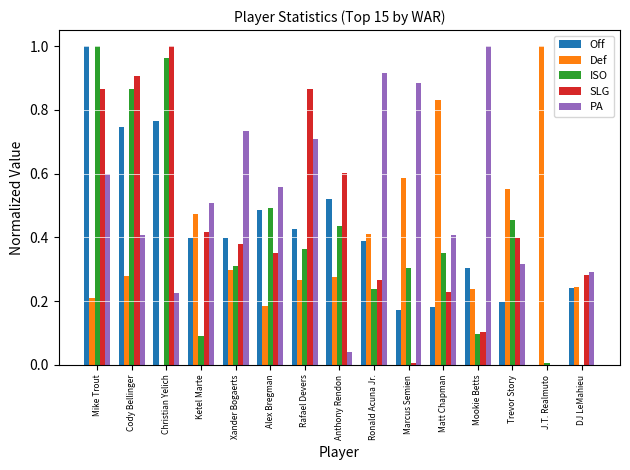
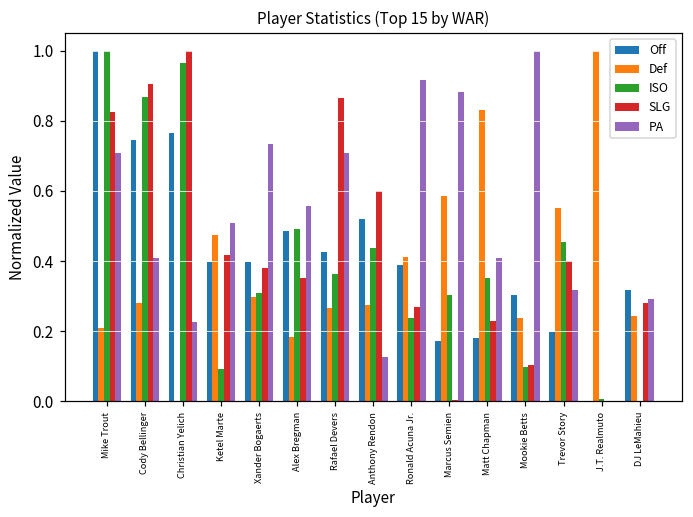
  {
    "Off": {
      "Mike Trout": 1.00,
      "Cody Bellinger": 0.74,
      "Christian Yelich": 0.76,
      "Ketel Marte": 0.40,
      "Xander Bogaerts": 0.40,
      "Alex Bregman": 0.49,
      "Rafael Devers": 0.42,
      "Anthony Rendon": 0.52,
      "Ronald Acuna Jr.": 0.39,
      "Marcus Semien": 0.17,
      "Matt Chapman": 0.18,
      "Mookie Betts": 0.30,
      "Trevor Story": 0.20,
      "J.T. Realmuto": 0.00,
-     "DJ LeMahieu": 0.24
+     "DJ LeMahieu": 0.32
    },
    "Def": {
      "Mike Trout": 0.21,
      "Cody Bellinger": 0.28,
      "Christian Yelich": 0.00,
      "Ketel Marte": 0.47,
      "Xander Bogaerts": 0.30,
      "Alex Bregman": 0.18,
      "Rafael Devers": 0.26,
      "Anthony Rendon": 0.28,
      "Ronald Acuna Jr.": 0.41,
      "Marcus Semien": 0.58,
      "Matt Chapman": 0.83,
      "Mookie Betts": 0.24,
      "Trevor Story": 0.55,
      "J.T. Realmuto": 1.00,
      "DJ LeMahieu": 0.24
    },
    "ISO": {
      "Mike Trout": 1.00,
      "Cody Bellinger": 0.87,
      "Christian Yelich": 0.96,
      "Ketel Marte": 0.09,
      "Xander Bogaerts": 0.31,
      "Alex Bregman": 0.49,
      "Rafael Devers": 0.36,
      "Anthony Rendon": 0.44,
      "Ronald Acuna Jr.": 0.24,
      "Marcus Semien": 0.30,
      "Matt Chapman": 0.35,
      "Mookie Betts": 0.10,
      "Trevor Story": 0.45,
      "DJ LeMahieu": 0.00
    },
    "SLG": {
-     "Mike Trout": 0.86,
+     "Mike Trout": 0.83,
      "Cody Bellinger": 0.91,
      "Christian Yelich": 1.00,
      "Ketel Marte": 0.42,
      "Xander Bogaerts": 0.38,
      "Alex Bregman": 0.35,
      "Rafael Devers": 0.86,
      "Anthony Rendon": 0.60,
      "Ronald Acuna Jr.": 0.27,
      "Matt Chapman": 0.23,
      "Mookie Betts": 0.10,
      "Trevor Story": 0.40,
      "J.T. Realmuto": 0.00,
      "DJ LeMahieu": 0.28
    },
    "PA": {
-     "Mike Trout": 0.60,
+     "Mike Trout": 0.71,
      "Cody Bellinger": 0.41,
      "Christian Yelich": 0.23,
      "Ketel Marte": 0.51,
      "Xander Bogaerts": 0.73,
      "Alex Bregman": 0.56,
      "Rafael Devers": 0.71,
-     "Anthony Rendon": 0.04,
+     "Anthony Rendon": 0.13,
      "Ronald Acuna Jr.": 0.92,
      "Marcus Semien": 0.88,
      "Matt Chapman": 0.41,
      "Mookie Betts": 1.00,
      "Trevor Story": 0.32,
      "J.T. Realmuto": 0.00,
      "DJ LeMahieu": 0.29
    }
  }
